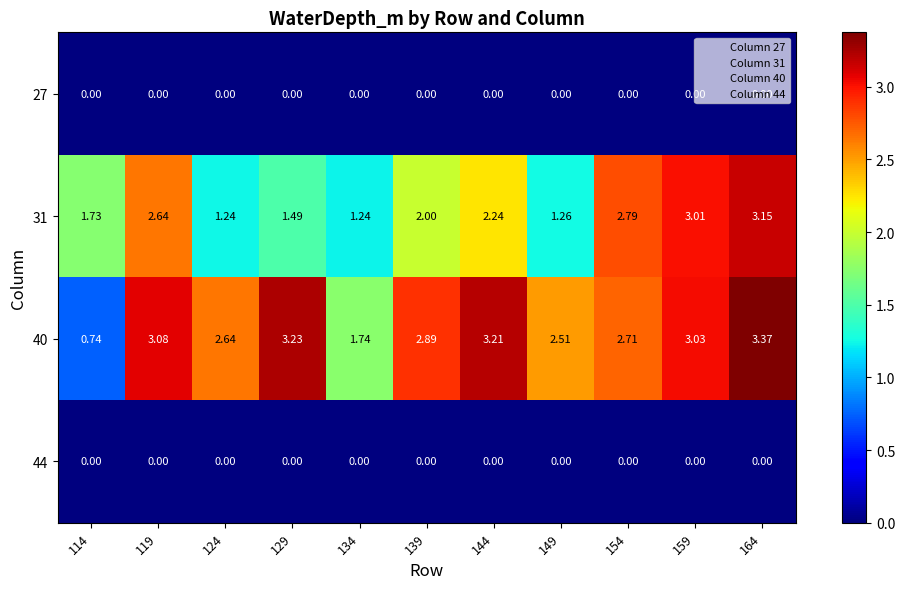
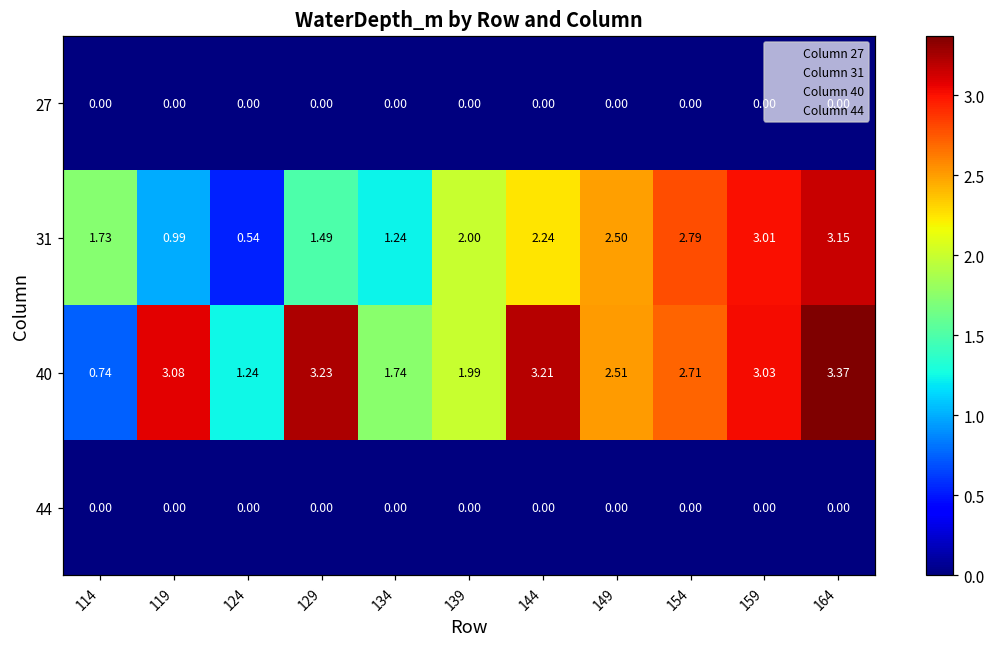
  {
    "27": {
      "114": 0.00,
      "119": 0.00,
      "124": 0.00,
      "129": 0.00,
      "134": 0.00,
      "139": 0.00,
      "144": 0.00,
      "149": 0.00,
      "154": 0.00
    },
    "31": {
      "114": 1.73,
-     "119": 2.64,
-     "124": 1.24,
+     "119": 0.99,
+     "124": 0.54,
      "129": 1.49,
      "134": 1.24,
      "139": 2.00,
      "144": 2.24,
-     "149": 1.26,
+     "149": 2.50,
      "154": 2.79,
      "159": 3.01,
      "164": 3.15
    },
    "40": {
      "114": 0.74,
      "119": 3.08,
-     "124": 2.64,
+     "124": 1.24,
      "129": 3.23,
      "134": 1.74,
-     "139": 2.89,
+     "139": 1.99,
      "144": 3.21,
      "149": 2.51,
      "154": 2.71,
      "159": 3.03,
      "164": 3.37
    },
    "44": {
      "114": 0.00,
      "119": 0.00,
      "124": 0.00,
      "129": 0.00,
      "134": 0.00,
      "139": 0.00,
      "144": 0.00,
      "149": 0.00,
      "154": 0.00,
      "159": 0.00,
      "164": 0.00
    }
  }
